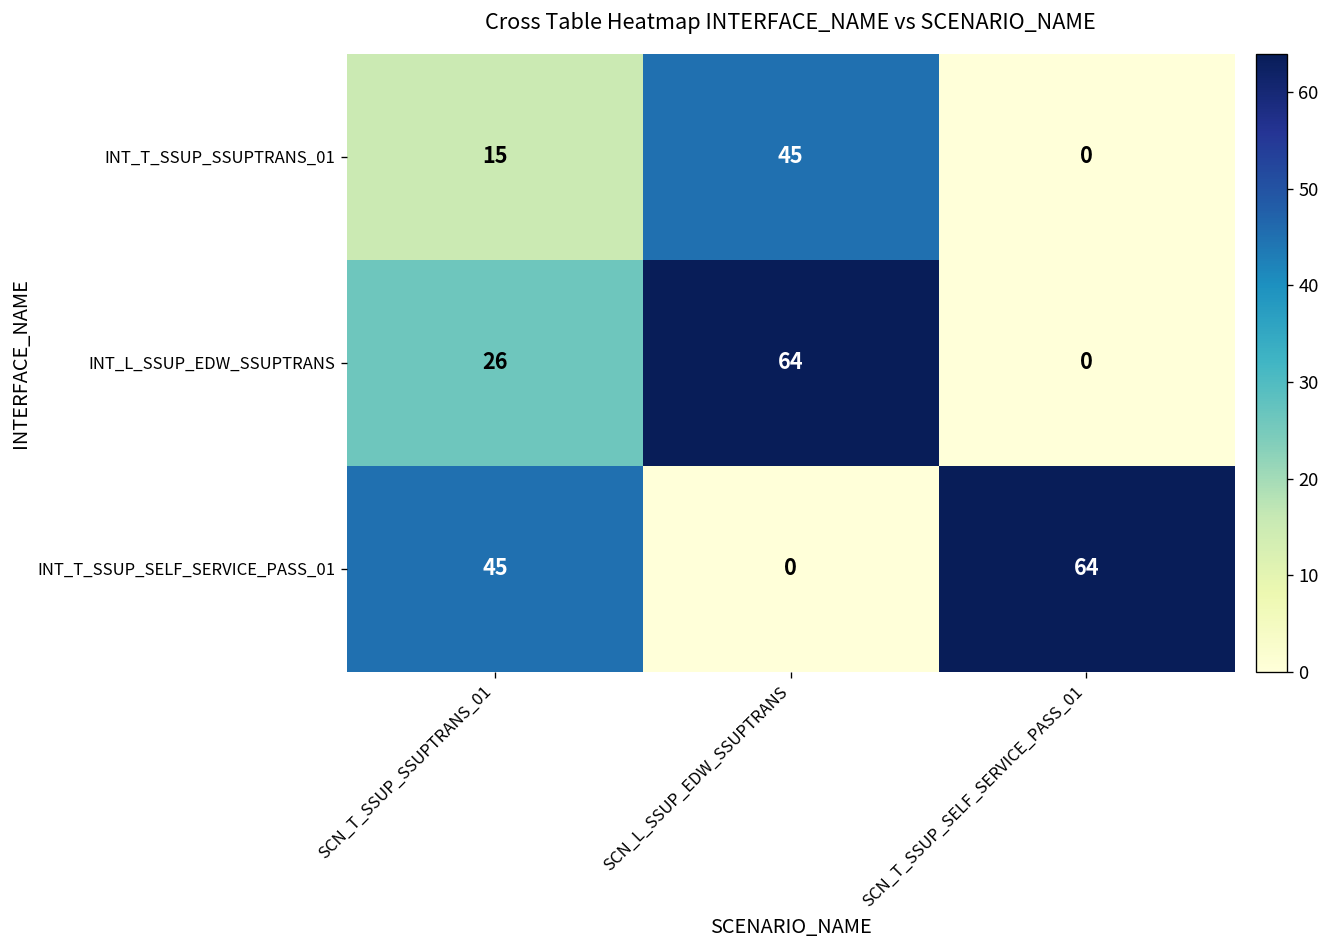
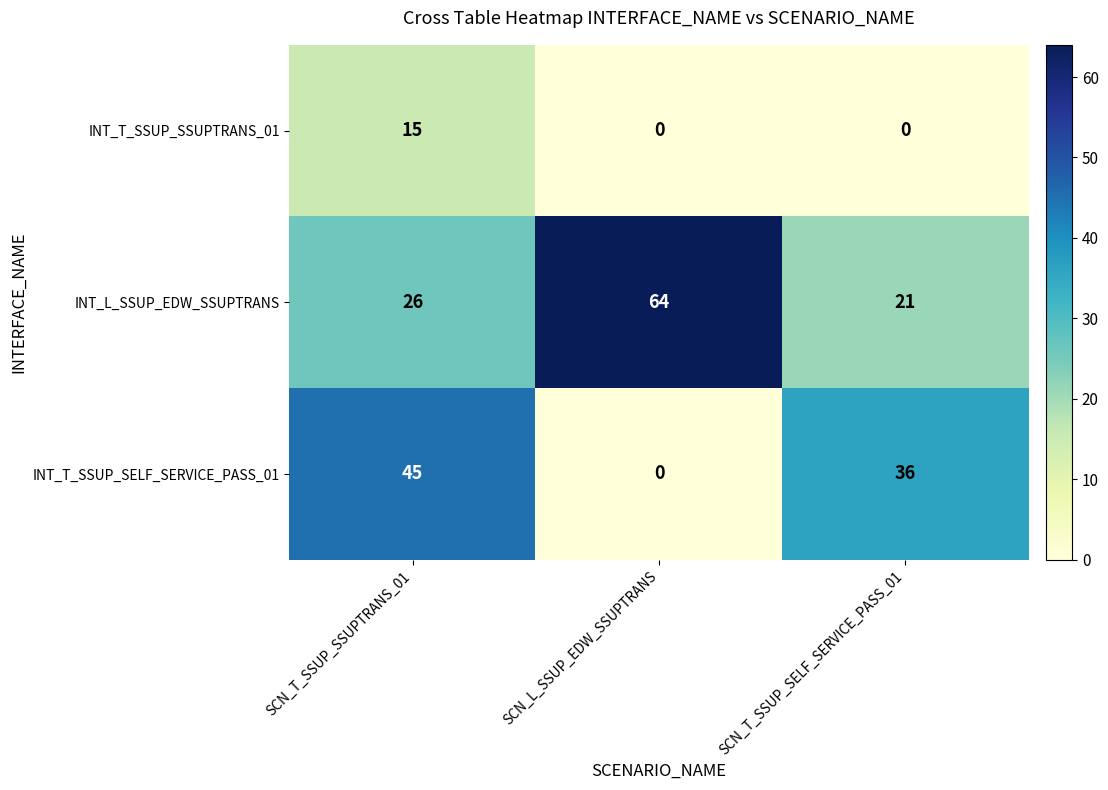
  {
    "INT_T_SSUP_SSUPTRANS_01": {
      "SCN_T_SSUP_SSUPTRANS_01": 15,
-     "SCN_L_SSUP_EDW_SSUPTRANS": 45,
+     "SCN_L_SSUP_EDW_SSUPTRANS": 0,
      "SCN_T_SSUP_SELF_SERVICE_PASS_01": 0
    },
    "INT_L_SSUP_EDW_SSUPTRANS": {
      "SCN_T_SSUP_SSUPTRANS_01": 26,
      "SCN_L_SSUP_EDW_SSUPTRANS": 64,
-     "SCN_T_SSUP_SELF_SERVICE_PASS_01": 0
+     "SCN_T_SSUP_SELF_SERVICE_PASS_01": 21
    },
    "INT_T_SSUP_SELF_SERVICE_PASS_01": {
      "SCN_T_SSUP_SSUPTRANS_01": 45,
      "SCN_L_SSUP_EDW_SSUPTRANS": 0,
-     "SCN_T_SSUP_SELF_SERVICE_PASS_01": 64
+     "SCN_T_SSUP_SELF_SERVICE_PASS_01": 36
    }
  }
